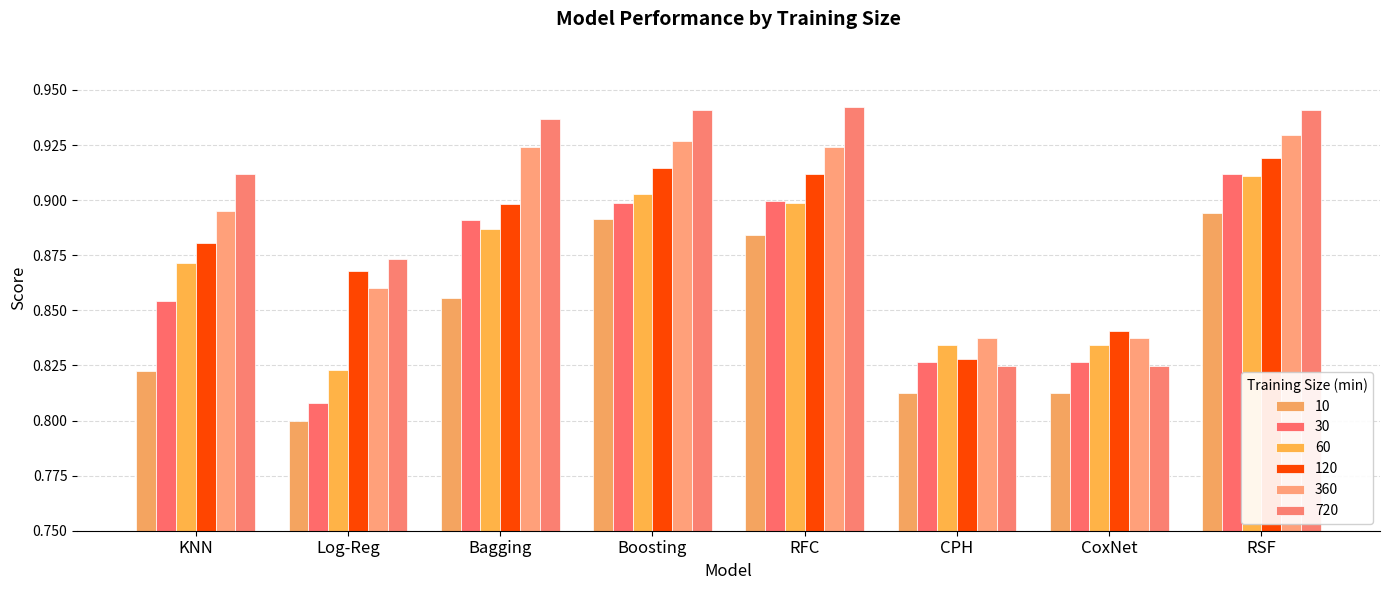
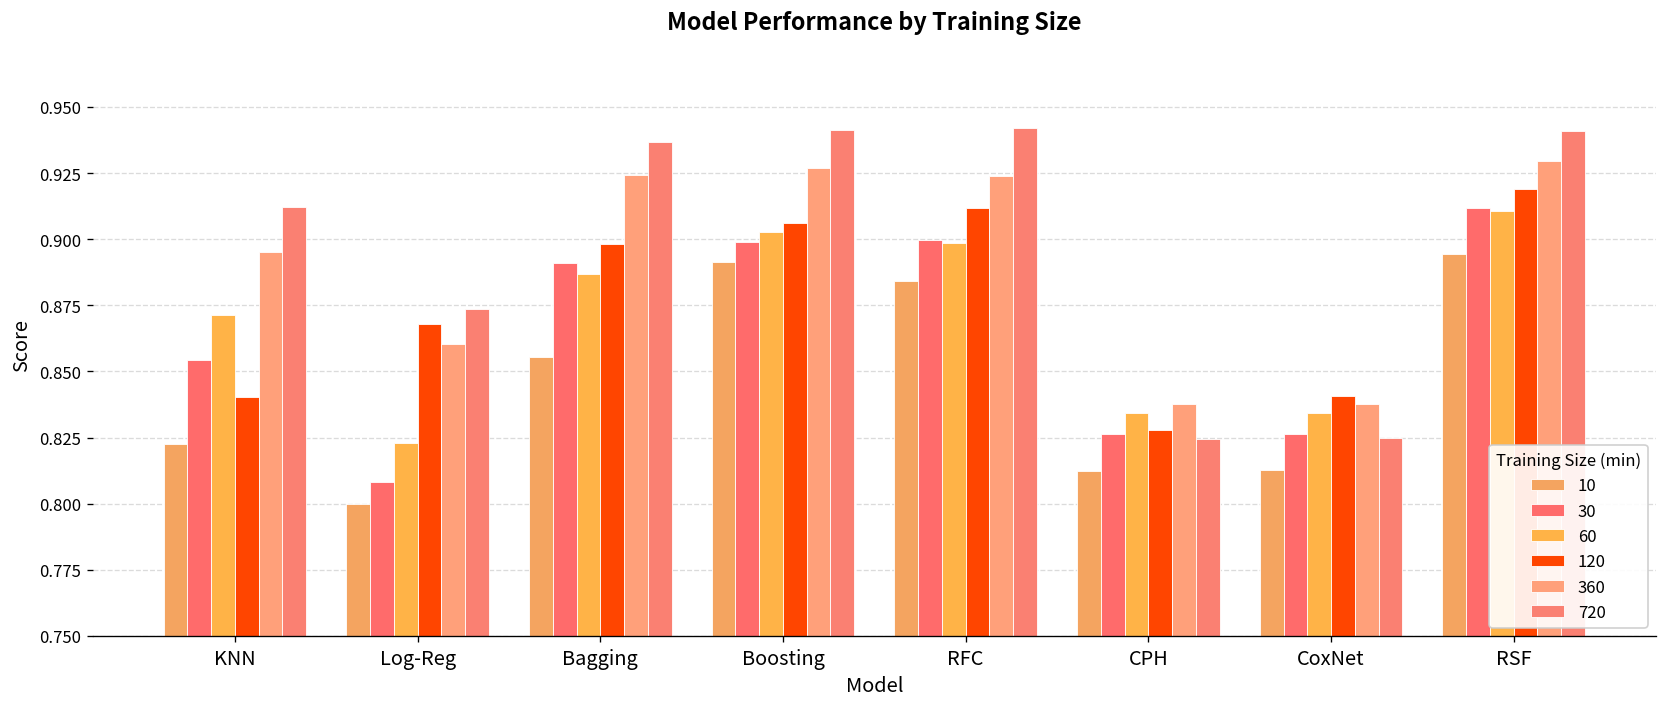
  {
    "120": {
-     "KNN": 0.880,
+     "KNN": 0.840,
      "Log-Reg": 0.868,
      "Bagging": 0.898,
-     "Boosting": 0.915,
+     "Boosting": 0.906,
      "RFC": 0.912,
      "CPH": 0.828,
      "CoxNet": 0.841,
      "RSF": 0.919
    }
  }
